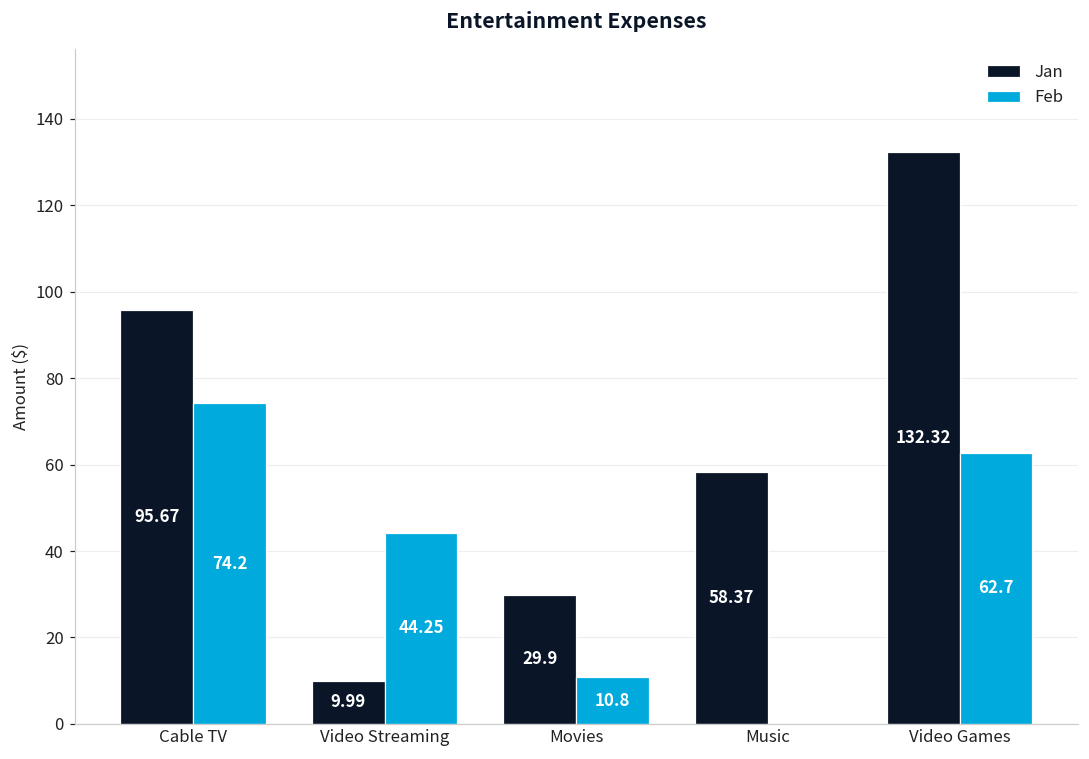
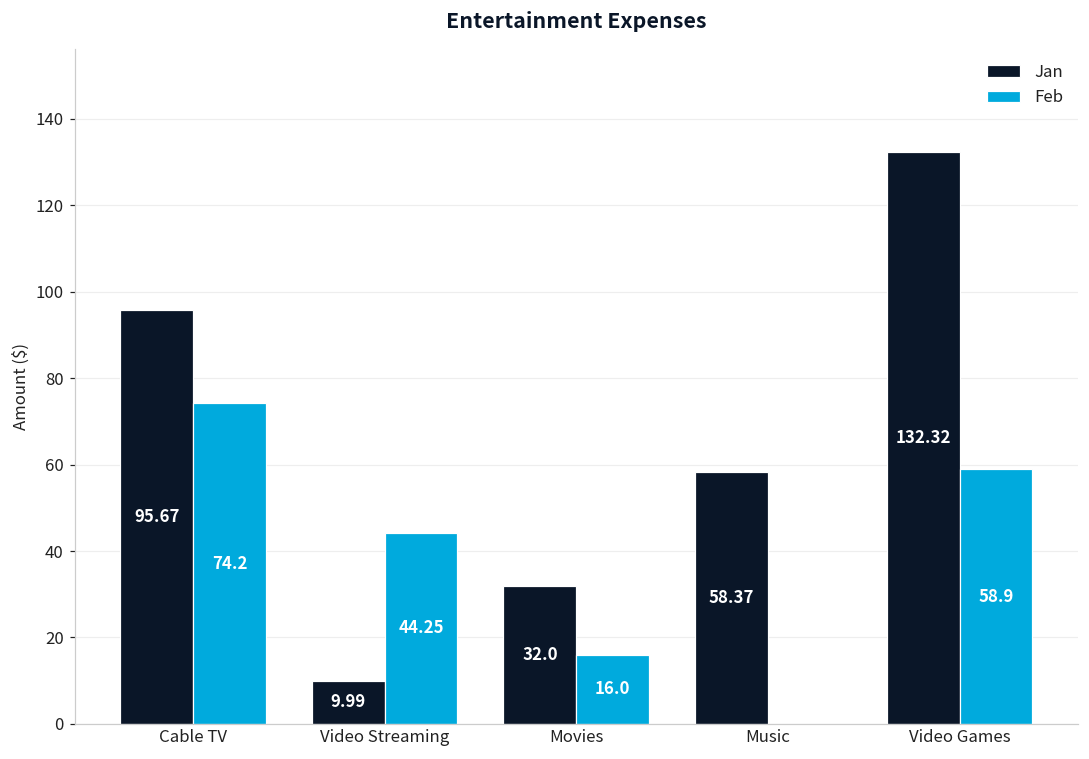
  {
    "Jan": {
      "Cable TV": 95.67,
      "Video Streaming": 9.99,
-     "Movies": 29.9,
+     "Movies": 32.0,
      "Music": 58.37,
      "Video Games": 132.32
    },
    "Feb": {
      "Cable TV": 74.2,
      "Video Streaming": 44.25,
-     "Movies": 10.8,
-     "Video Games": 62.7
+     "Movies": 16.0,
+     "Video Games": 58.9
    }
  }
